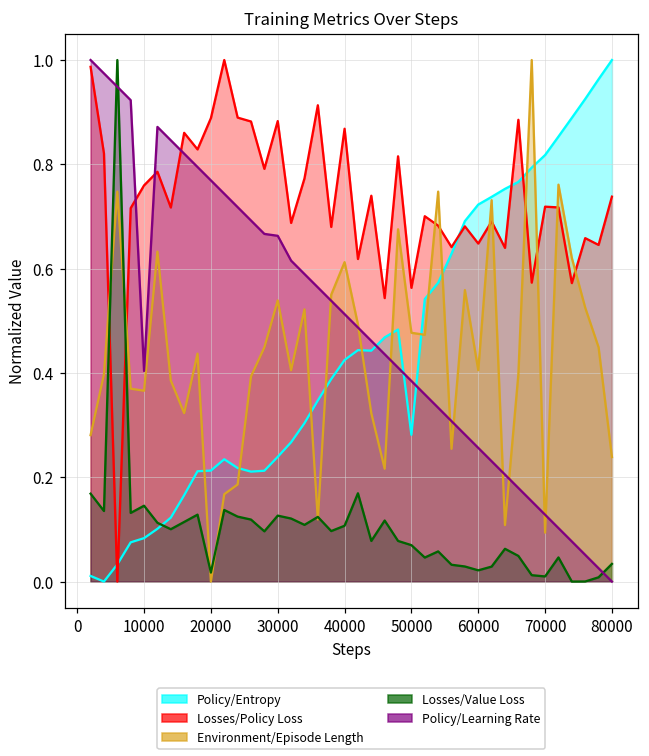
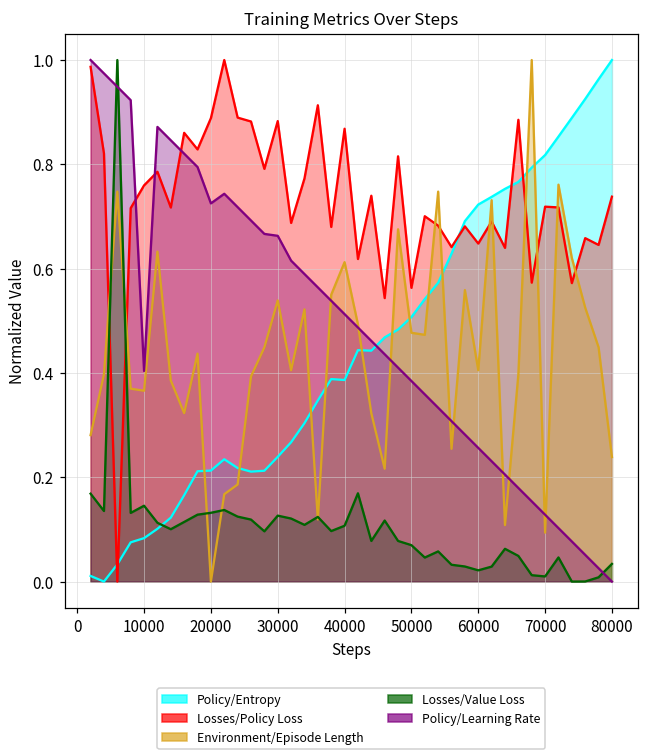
  {
    "Policy/Entropy": {
      "10000": 0.08,
      "20000": 0.21,
      "30000": 0.24,
-     "40000": 0.42,
-     "50000": 0.28,
+     "40000": 0.39,
+     "50000": 0.51,
      "60000": 0.72,
      "70000": 0.82,
      "80000": 1.00
    },
    "Losses/Policy Loss": {
      "10000": 0.76,
      "20000": 0.89,
      "30000": 0.88,
      "40000": 0.87,
      "50000": 0.56,
      "60000": 0.65,
      "70000": 0.72,
      "80000": 0.74
    },
    "Environment/Episode Length": {
      "10000": 0.37,
      "20000": 0.00,
      "30000": 0.54,
      "40000": 0.61,
      "50000": 0.48,
      "60000": 0.41,
      "70000": 0.09,
      "80000": 0.24
    },
    "Losses/Value Loss": {
      "10000": 0.15,
-     "20000": 0.02,
+     "20000": 0.13,
      "30000": 0.13,
      "40000": 0.11,
      "50000": 0.07,
      "60000": 0.02,
      "70000": 0.01,
      "80000": 0.03
    },
    "Policy/Learning Rate": {
      "10000": 0.40,
-     "20000": 0.77,
+     "20000": 0.73,
      "30000": 0.66,
      "40000": 0.51,
      "50000": 0.38,
      "60000": 0.26,
      "70000": 0.13,
      "80000": 0.00
    }
  }
